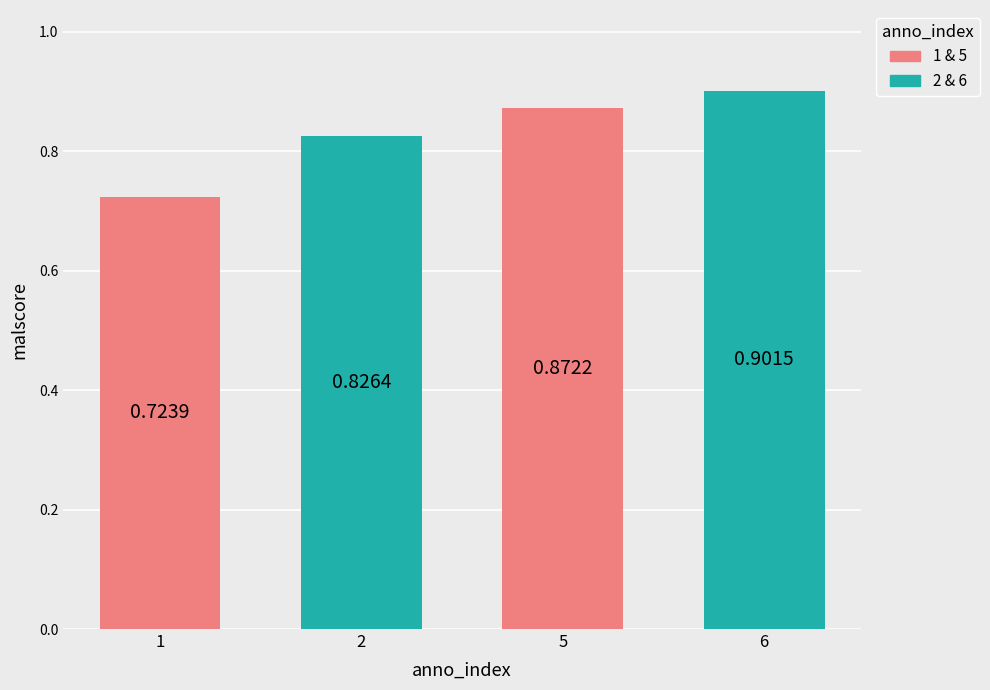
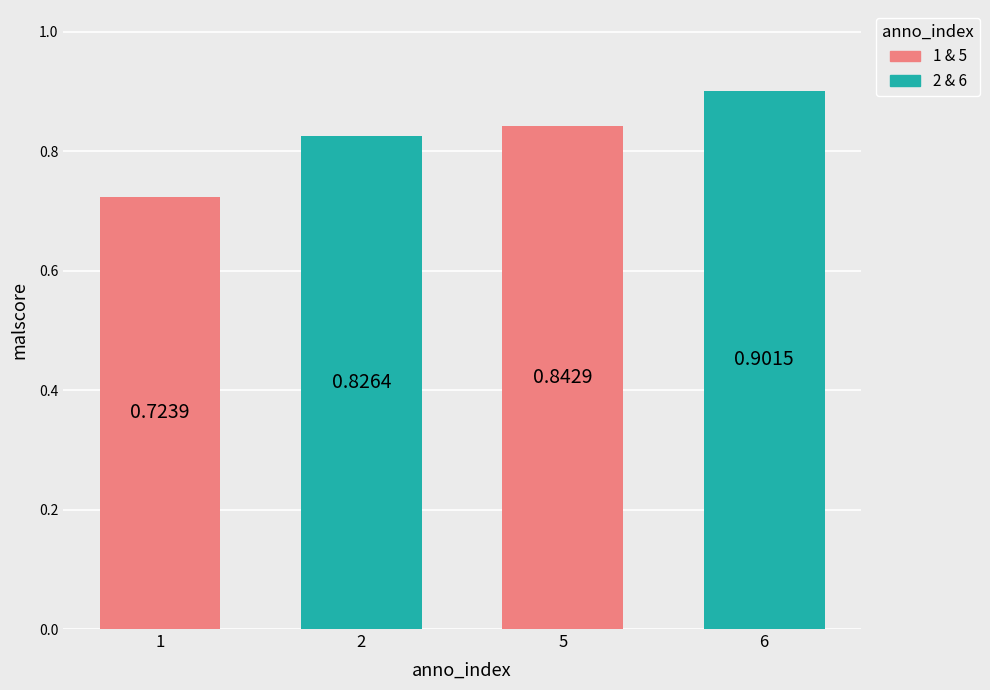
  {
    "1": 0.7239,
    "2": 0.8264,
-   "5": 0.8722,
+   "5": 0.8429,
    "6": 0.9015
  }
